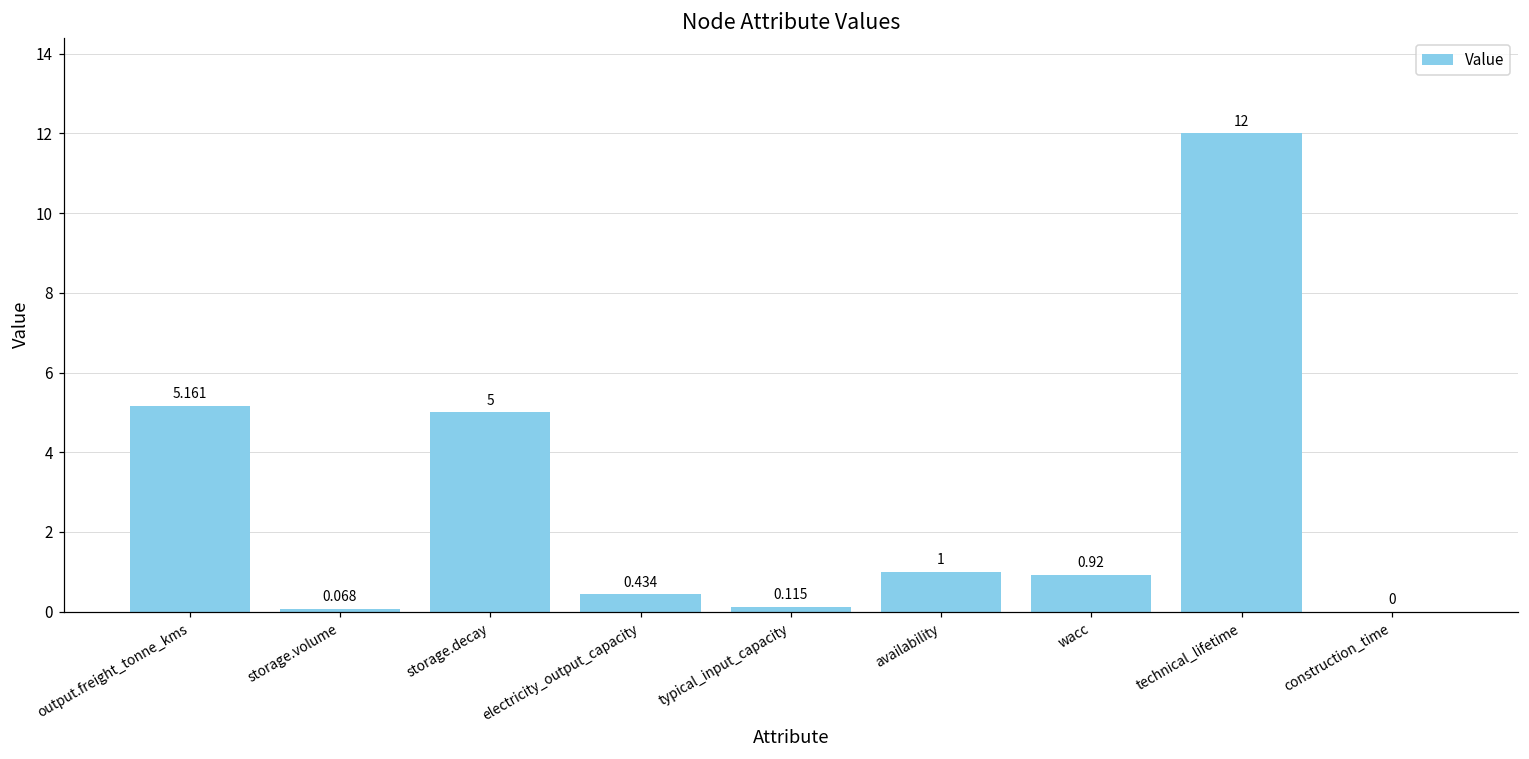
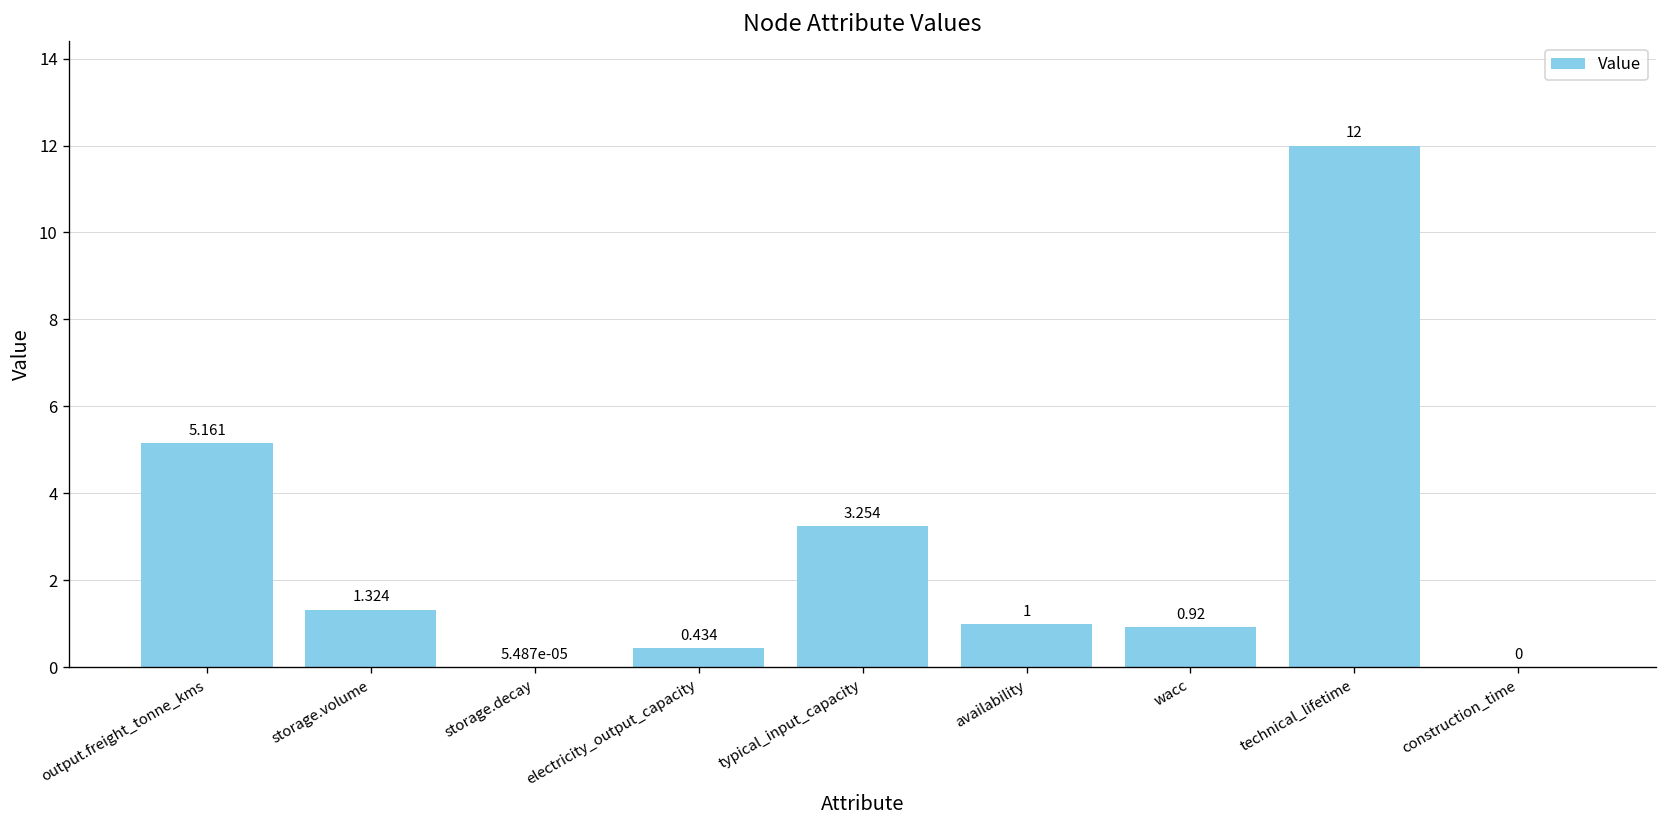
  {
    "output.freight_tonne_kms": "5.161",
-   "storage.volume": "0.068",
-   "storage.decay": "5",
+   "storage.volume": "1.324",
+   "storage.decay": "5.487e-05",
    "electricity_output_capacity": "0.434",
-   "typical_input_capacity": "0.115",
+   "typical_input_capacity": "3.254",
    "availability": "1",
    "wacc": "0.92",
    "technical_lifetime": "12",
    "construction_time": "0"
  }
